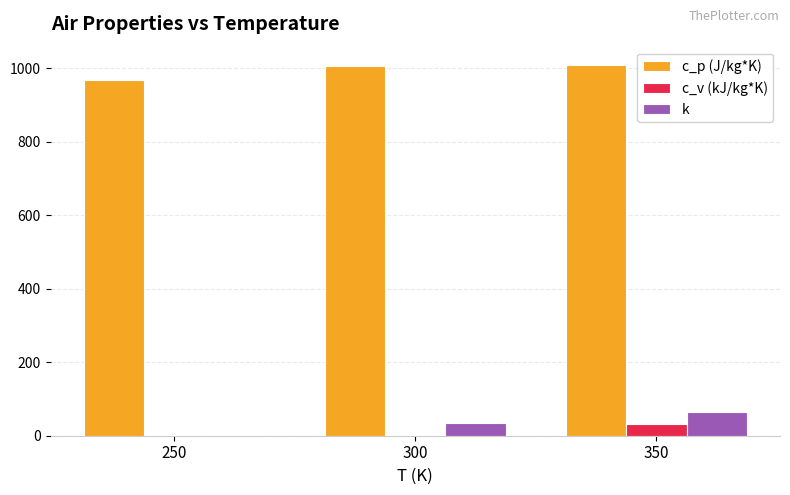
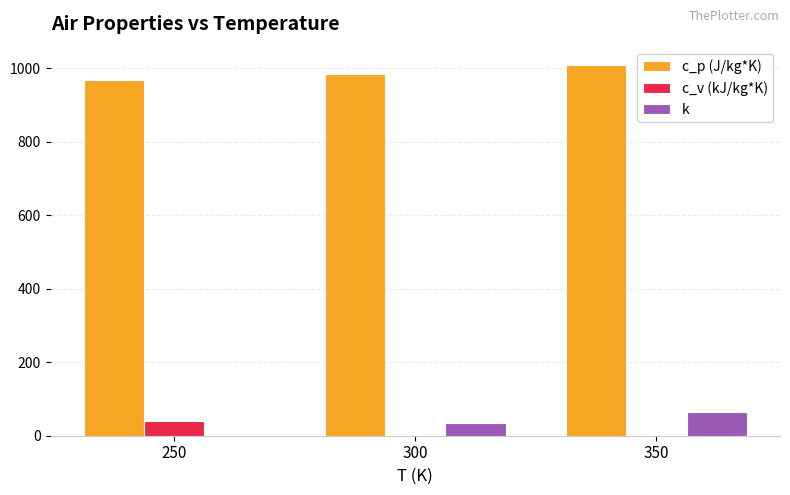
  {
    "c_p (J/kg*K)": {
      "250": 970,
-     "300": 1010,
+     "300": 980,
      "350": 1010
    },
    "c_v (kJ/kg*K)": {
-     "250": 0,
-     "350": 30
+     "250": 40,
+     "350": 0
    },
    "k": {
      "300": 40,
      "350": 60
    }
  }
